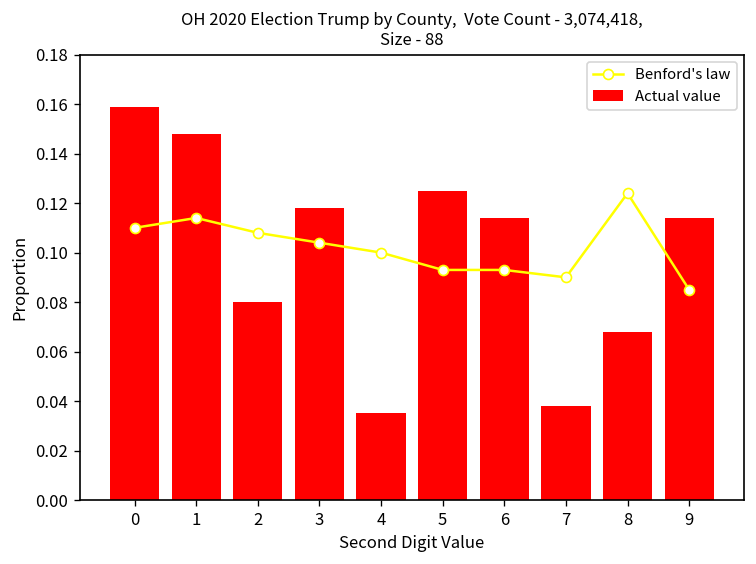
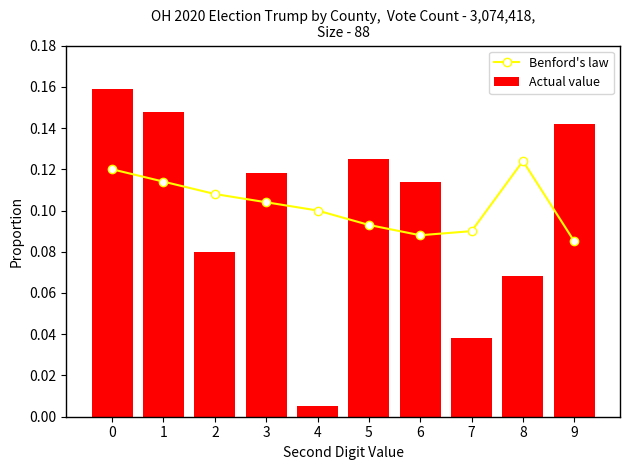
  {
    "Benford's law": {
-     "0": 0.11,
+     "0": 0.12,
      "1": 0.114,
      "2": 0.108,
      "3": 0.104,
      "4": 0.100,
      "5": 0.093,
-     "6": 0.093,
+     "6": 0.088,
      "7": 0.090,
      "8": 0.124,
      "9": 0.085
    },
    "Actual value": {
      "0": 0.159,
      "1": 0.148,
      "2": 0.080,
      "3": 0.118,
-     "4": 0.035,
+     "4": 0.005,
      "5": 0.125,
      "6": 0.114,
      "7": 0.038,
      "8": 0.068,
-     "9": 0.114
+     "9": 0.142
    }
  }
